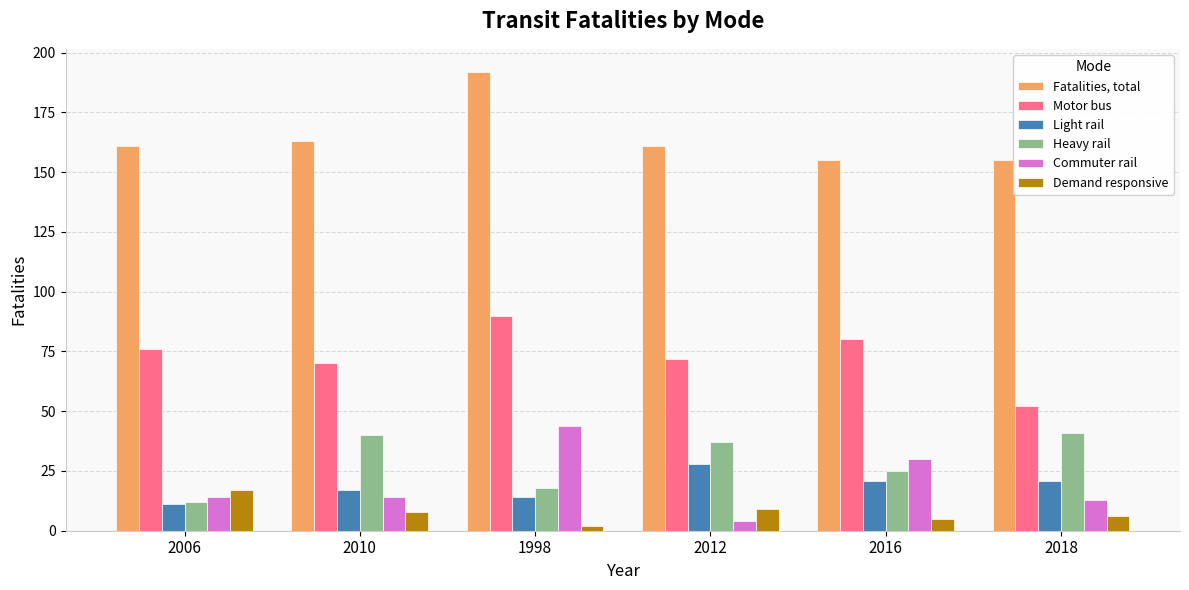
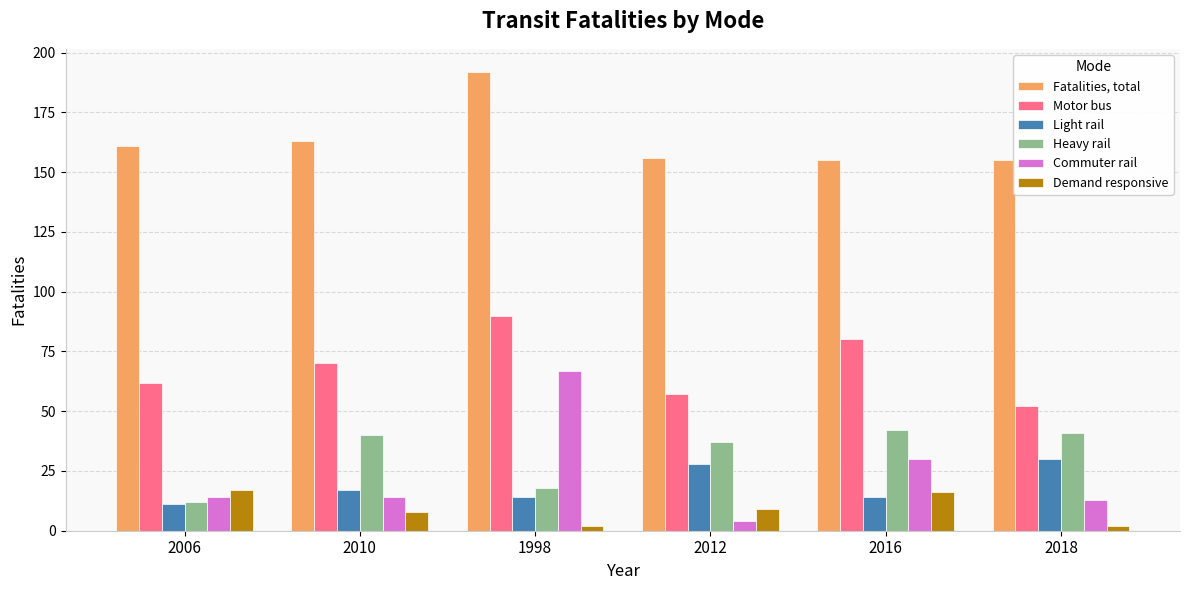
  {
    "Fatalities, total": {
      "2006": 161,
      "2010": 163,
      "1998": 192,
-     "2012": 161,
+     "2012": 156,
      "2016": 155,
      "2018": 155
    },
    "Motor bus": {
-     "2006": 76,
+     "2006": 62,
      "2010": 70,
      "1998": 90,
-     "2012": 72,
+     "2012": 57,
      "2016": 80,
      "2018": 52
    },
    "Light rail": {
      "2006": 11,
      "2010": 17,
      "1998": 14,
      "2012": 28,
-     "2016": 21,
-     "2018": 21
+     "2016": 14,
+     "2018": 30
    },
    "Heavy rail": {
      "2006": 12,
      "2010": 40,
      "1998": 18,
      "2012": 37,
-     "2016": 25,
+     "2016": 42,
      "2018": 41
    },
    "Commuter rail": {
      "2006": 14,
      "2010": 14,
-     "1998": 44,
+     "1998": 67,
      "2012": 4,
      "2016": 30,
      "2018": 13
    },
    "Demand responsive": {
      "2006": 17,
      "2010": 8,
      "1998": 2,
      "2012": 9,
-     "2016": 5,
-     "2018": 6
+     "2016": 16,
+     "2018": 2
    }
  }
